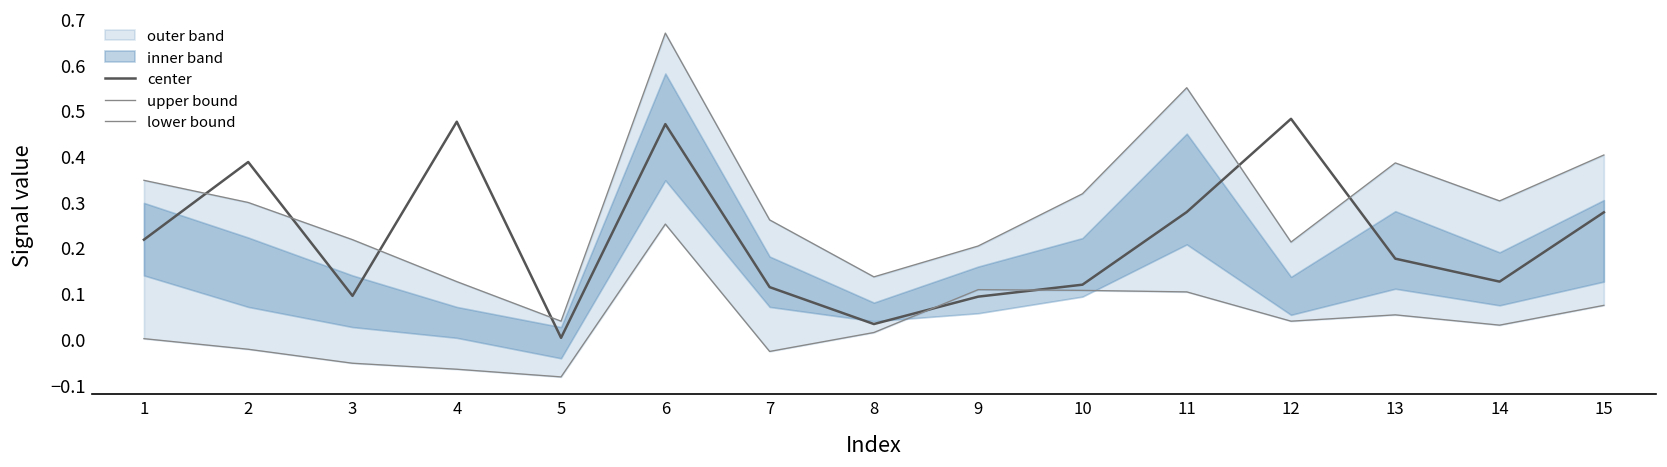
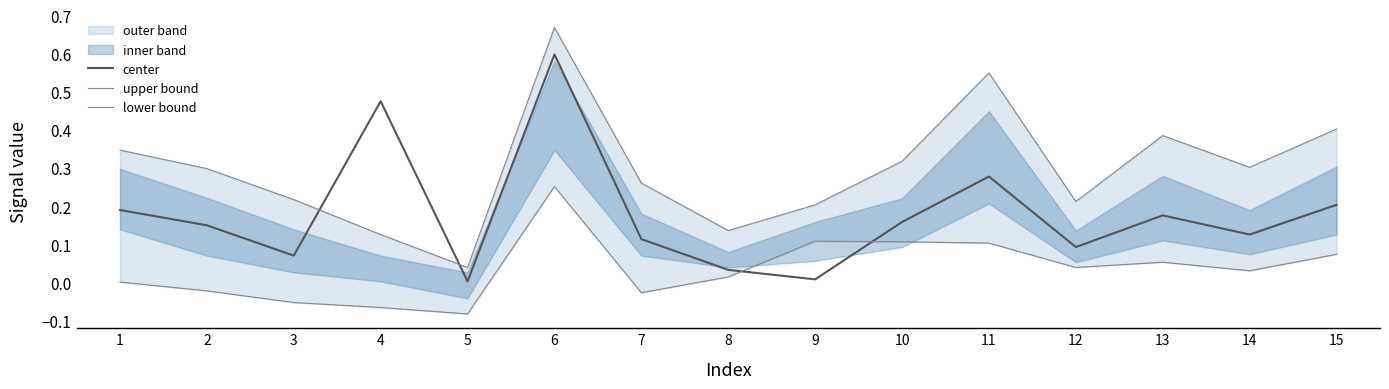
  {
    "center": {
-     "1": 0.22,
-     "2": 0.39,
-     "3": 0.09,
+     "1": 0.19,
+     "2": 0.15,
+     "3": 0.07,
      "4": 0.48,
      "5": 0.00,
-     "6": 0.47,
+     "6": 0.60,
      "7": 0.11,
      "8": 0.03,
-     "9": 0.09,
-     "10": 0.12,
+     "9": 0.01,
+     "10": 0.16,
      "11": 0.28,
-     "12": 0.48,
+     "12": 0.09,
      "13": 0.18,
      "14": 0.13,
-     "15": 0.28
+     "15": 0.20
    },
    "lower bound": {
      "1": 0.00,
      "2": -0.02,
      "3": -0.05,
      "4": -0.07,
      "5": -0.08,
      "6": 0.25,
      "7": -0.03,
      "8": 0.01,
      "9": 0.11,
      "10": 0.11,
      "11": 0.10,
      "12": 0.04,
      "13": 0.05,
      "14": 0.03,
      "15": 0.07
    }
  }
